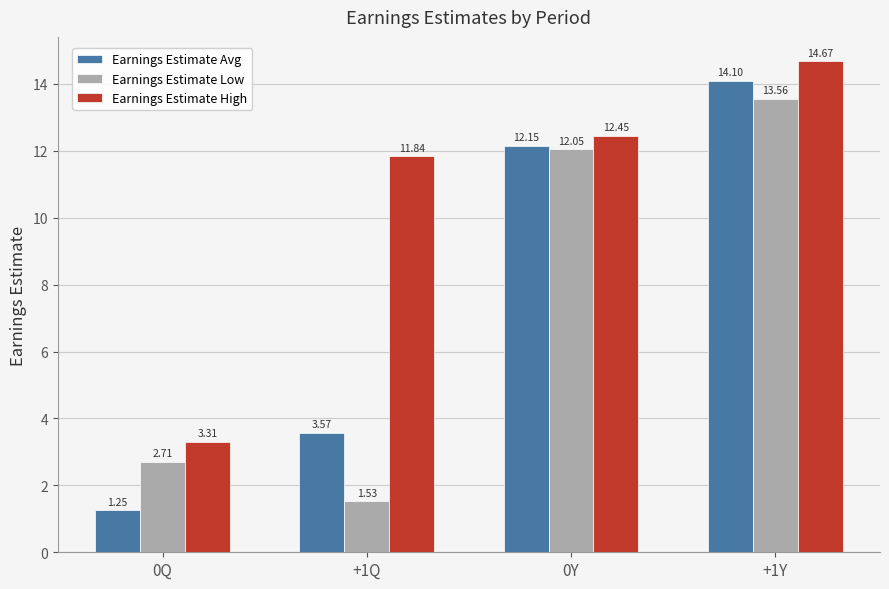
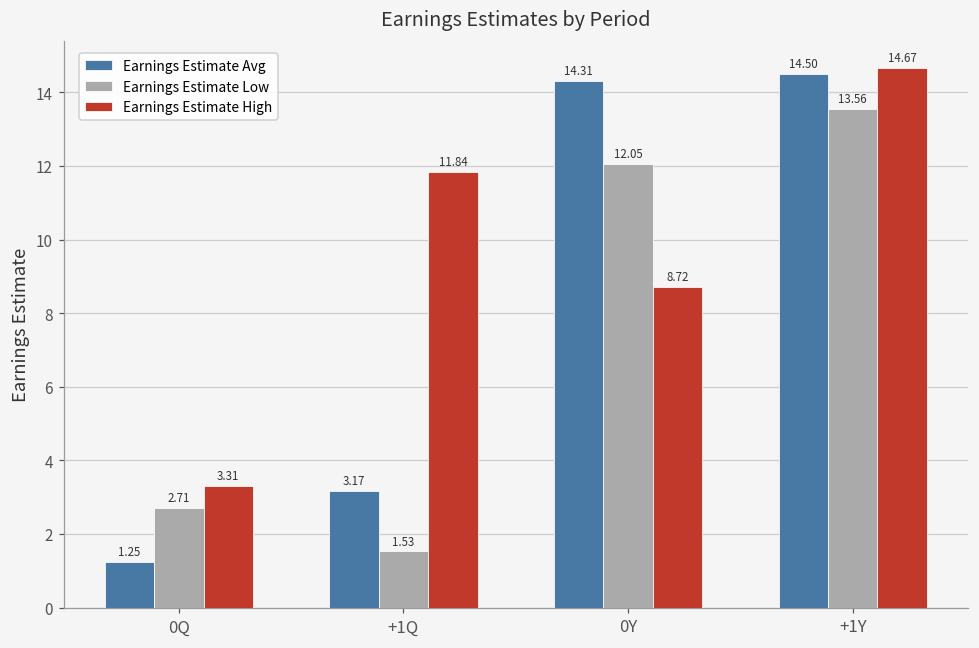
  {
    "Earnings Estimate Avg": {
      "0Q": 1.25,
-     "+1Q": 3.57,
-     "0Y": 12.15,
-     "+1Y": 14.10
+     "+1Q": 3.17,
+     "0Y": 14.31,
+     "+1Y": 14.50
    },
    "Earnings Estimate Low": {
      "0Q": 2.71,
      "+1Q": 1.53,
      "0Y": 12.05,
      "+1Y": 13.56
    },
    "Earnings Estimate High": {
      "0Q": 3.31,
      "+1Q": 11.84,
-     "0Y": 12.45,
+     "0Y": 8.72,
      "+1Y": 14.67
    }
  }
